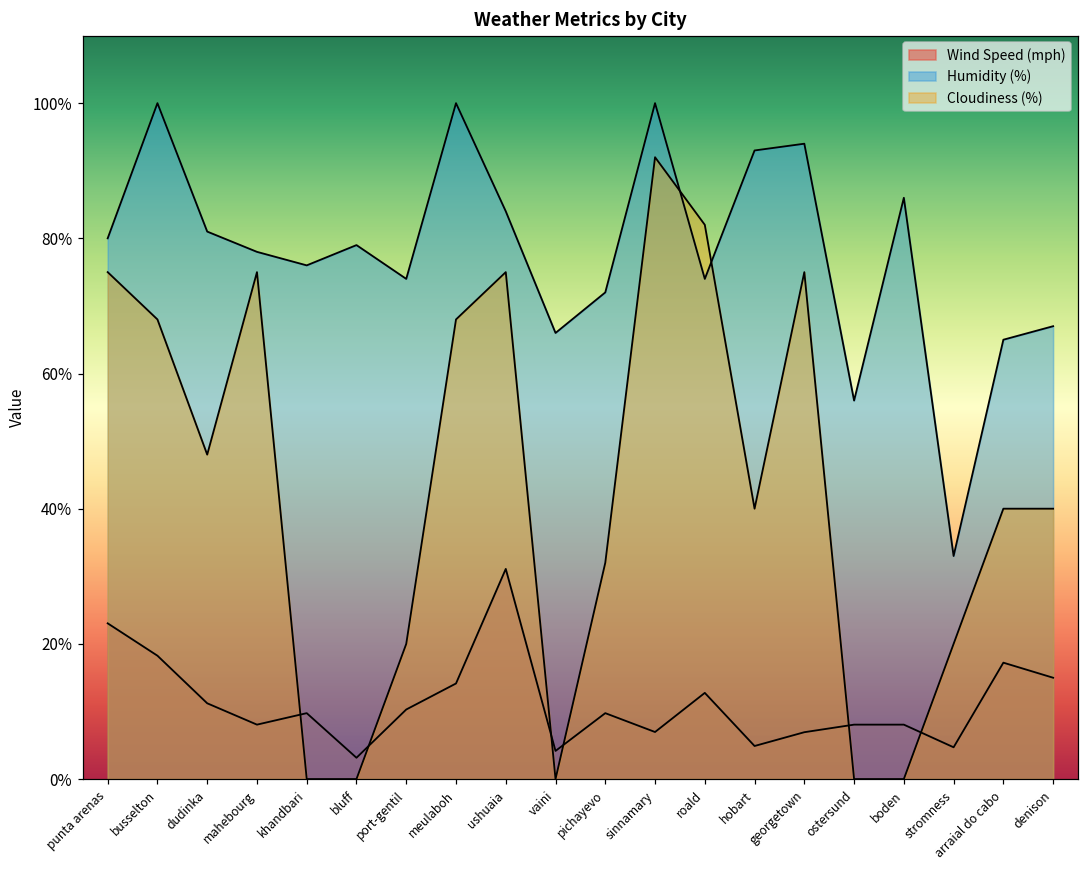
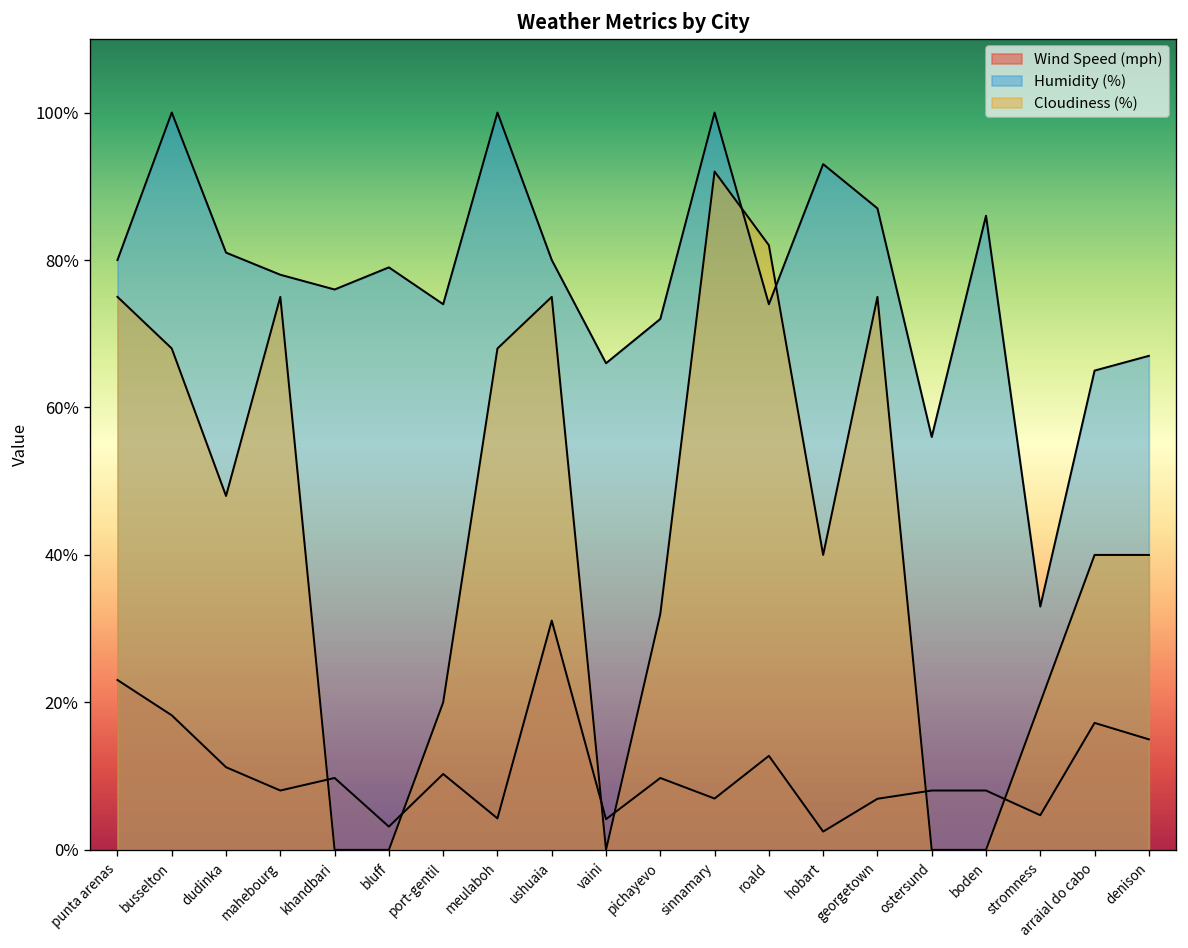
  {
    "Wind Speed (mph)": {
      "punta arenas": "23%",
      "busselton": "18%",
      "dudinka": "11%",
      "mahebourg": "8%",
      "khandbari": "10%",
      "bluff": "3%",
      "port-gentil": "10%",
-     "meulaboh": "14%",
+     "meulaboh": "4%",
      "ushuaia": "31%",
      "vaini": "4%",
      "pichayevo": "10%",
      "sinnamary": "7%",
      "roald": "13%",
-     "hobart": "5%",
+     "hobart": "2%",
      "georgetown": "7%",
      "ostersund": "8%",
      "boden": "8%",
      "stromness": "5%",
      "arraial do cabo": "17%",
      "denison": "15%"
    },
    "Humidity (%)": {
      "punta arenas": "80%",
      "busselton": "100%",
      "dudinka": "81%",
      "mahebourg": "78%",
      "khandbari": "76%",
      "bluff": "79%",
      "port-gentil": "74%",
      "meulaboh": "100%",
-     "ushuaia": "84%",
+     "ushuaia": "80%",
      "vaini": "66%",
      "pichayevo": "72%",
      "sinnamary": "100%",
      "roald": "74%",
      "hobart": "93%",
-     "georgetown": "94%",
+     "georgetown": "87%",
      "ostersund": "56%",
      "boden": "86%",
      "stromness": "33%",
      "arraial do cabo": "65%",
      "denison": "67%"
    },
    "Cloudiness (%)": {
      "punta arenas": "75%",
      "busselton": "68%",
      "dudinka": "48%",
      "mahebourg": "75%",
      "khandbari": "0%",
      "bluff": "0%",
      "port-gentil": "20%",
      "meulaboh": "68%",
      "ushuaia": "75%",
      "vaini": "0%",
      "pichayevo": "32%",
      "sinnamary": "92%",
      "roald": "82%",
      "hobart": "40%",
      "georgetown": "75%",
      "ostersund": "0%",
      "boden": "0%",
      "stromness": "20%",
      "arraial do cabo": "40%",
      "denison": "40%"
    }
  }
